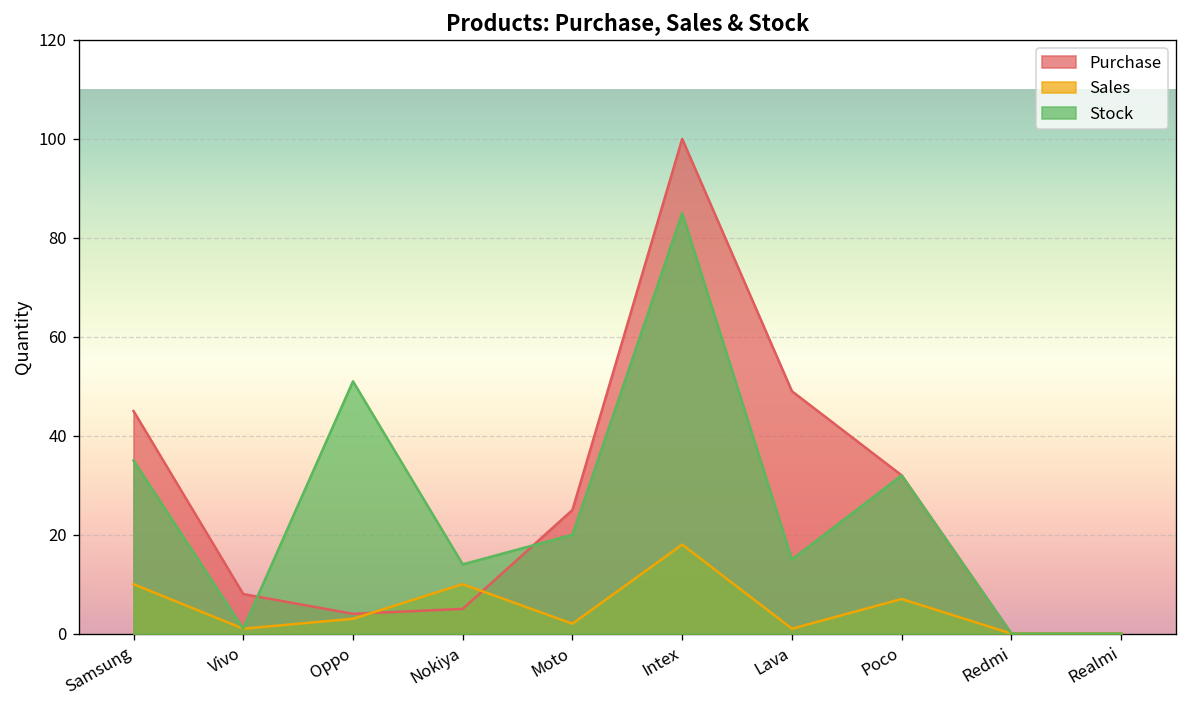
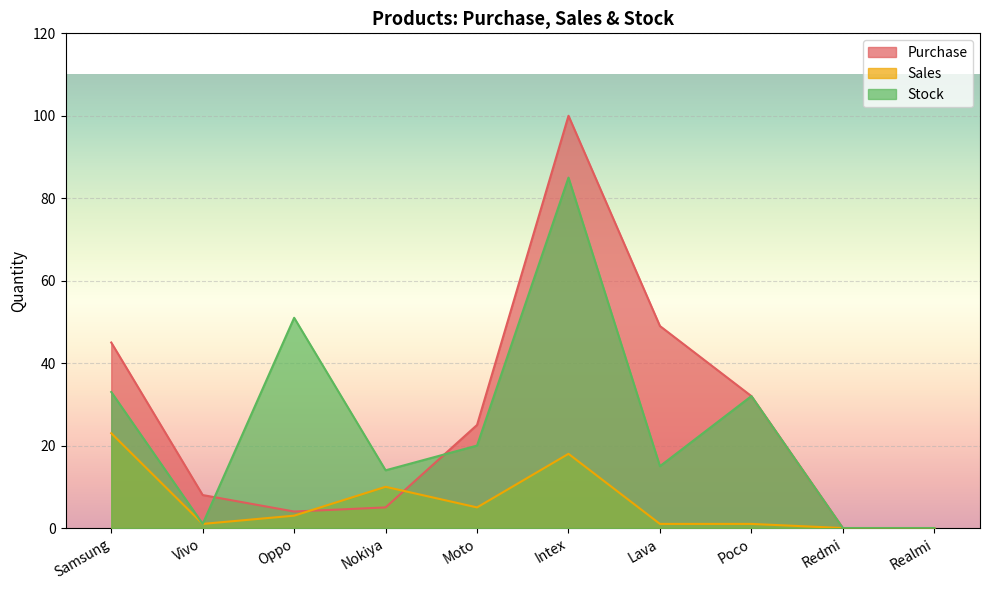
  {
    "Purchase": {
      "Samsung": 45,
      "Vivo": 8,
      "Oppo": 4,
      "Nokiya": 5,
      "Moto": 25,
      "Intex": 100,
      "Lava": 49
    },
    "Sales": {
-     "Samsung": 10,
+     "Samsung": 23,
      "Oppo": 3,
      "Nokiya": 10,
-     "Moto": 2,
+     "Moto": 5,
      "Intex": 18,
      "Lava": 1,
-     "Poco": 7
+     "Poco": 1
    },
    "Stock": {
-     "Samsung": 35,
+     "Samsung": 33,
      "Oppo": 51,
      "Nokiya": 14,
      "Moto": 20,
      "Intex": 85,
      "Lava": 15
    }
  }
